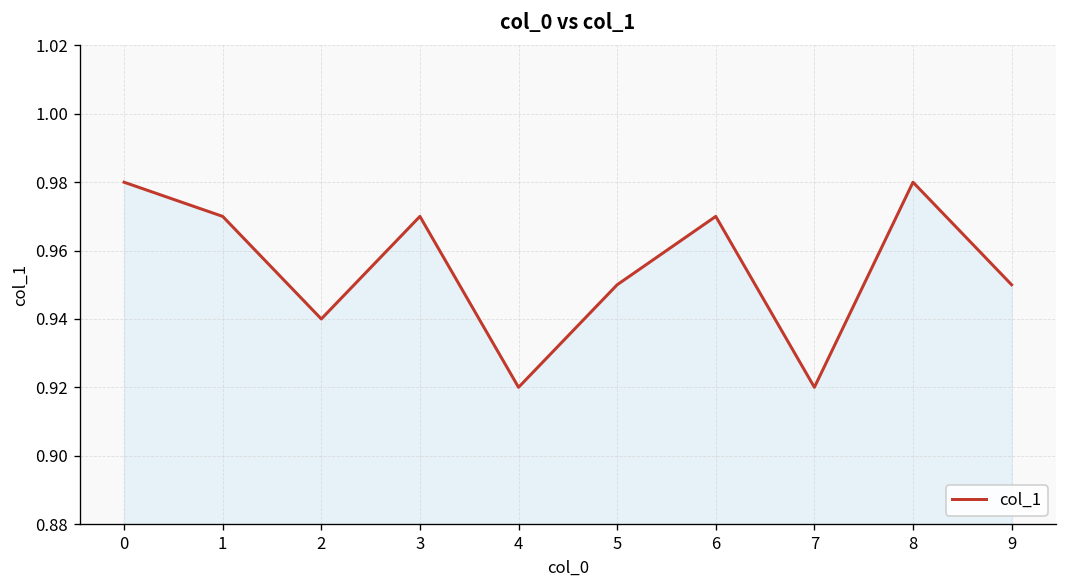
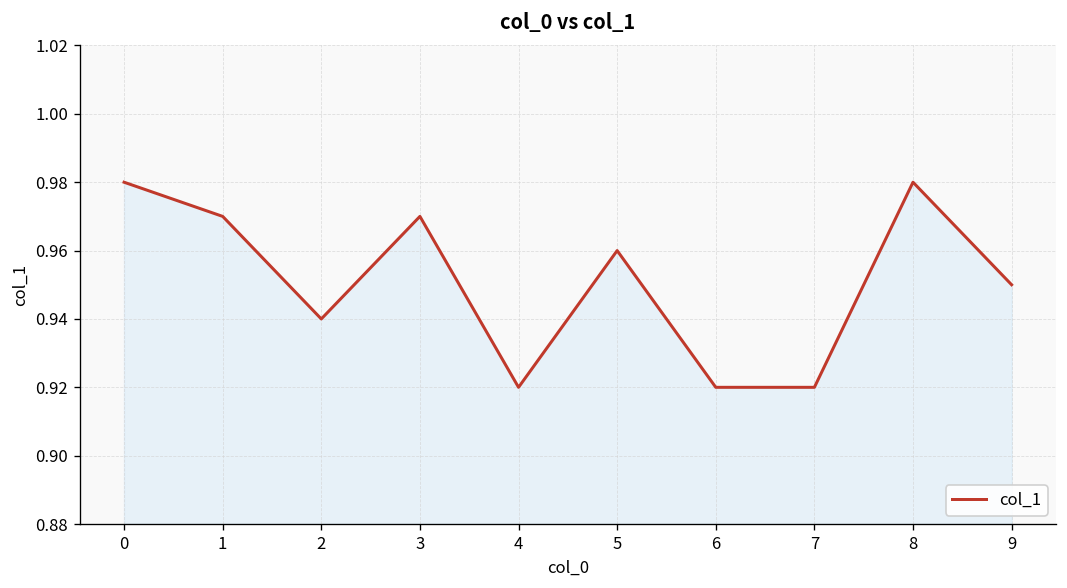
  {
    "0": 0.98,
    "1": 0.97,
    "2": 0.94,
    "3": 0.97,
    "4": 0.92,
-   "5": 0.95,
-   "6": 0.97,
+   "5": 0.96,
+   "6": 0.92,
    "7": 0.92,
    "8": 0.98,
    "9": 0.95
  }
